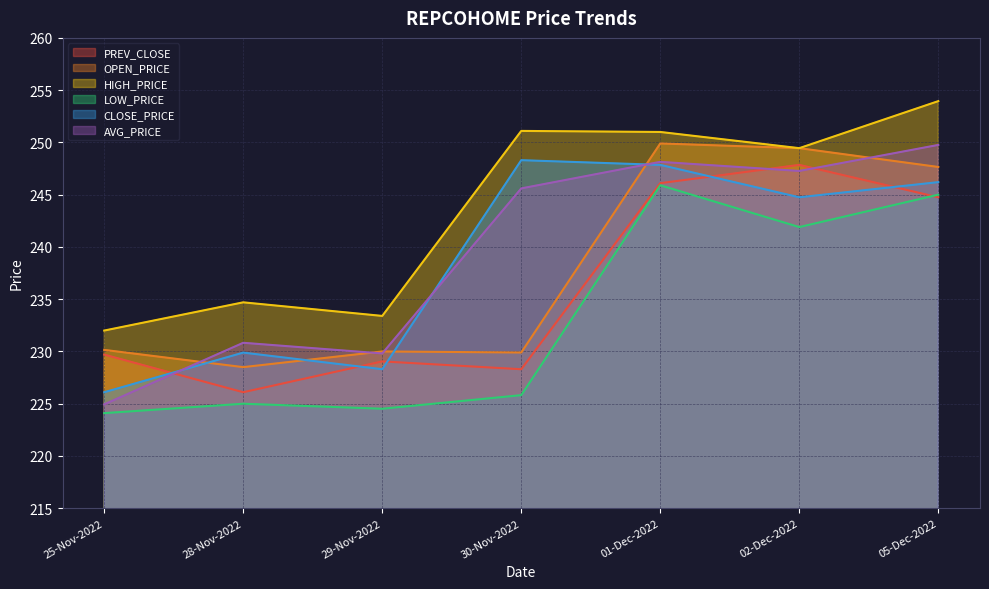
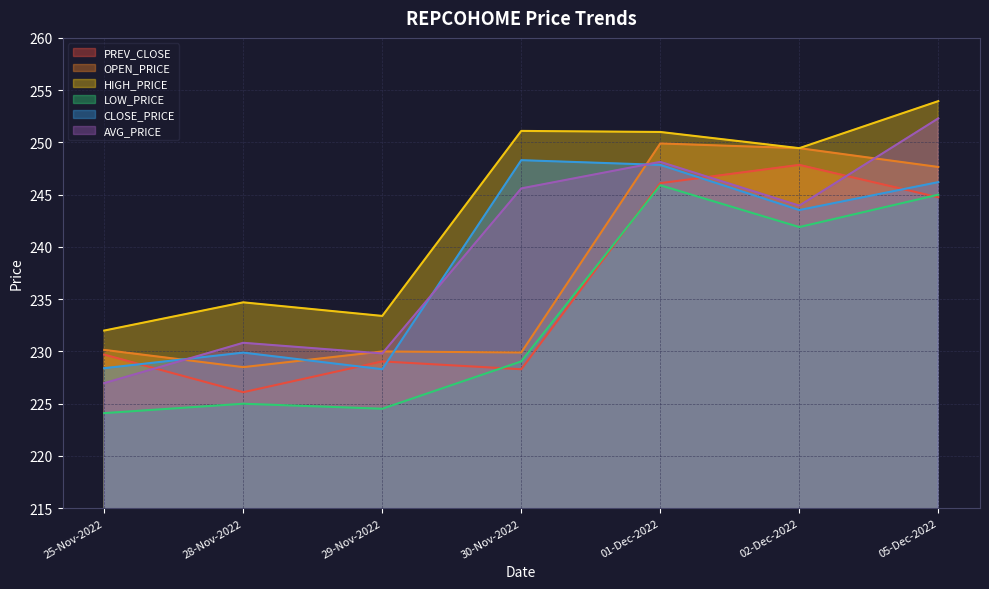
  {
    "LOW_PRICE": {
      "25-Nov-2022": 224.1,
      "28-Nov-2022": 225.0,
      "29-Nov-2022": 224.5,
-     "30-Nov-2022": 225.8,
+     "30-Nov-2022": 229.1,
      "02-Dec-2022": 241.9,
      "05-Dec-2022": 245.0
    },
    "CLOSE_PRICE": {
-     "25-Nov-2022": 226.1,
+     "25-Nov-2022": 228.4,
      "28-Nov-2022": 229.9,
      "29-Nov-2022": 228.3,
      "30-Nov-2022": 248.3,
      "01-Dec-2022": 247.9,
-     "02-Dec-2022": 244.8,
+     "02-Dec-2022": 243.5,
      "05-Dec-2022": 246.2
    },
    "AVG_PRICE": {
-     "25-Nov-2022": 224.9,
+     "25-Nov-2022": 227.0,
      "28-Nov-2022": 230.8,
      "30-Nov-2022": 245.6,
      "01-Dec-2022": 248.1,
-     "02-Dec-2022": 247.3,
-     "05-Dec-2022": 249.8
+     "02-Dec-2022": 244.0,
+     "05-Dec-2022": 252.3
    }
  }
